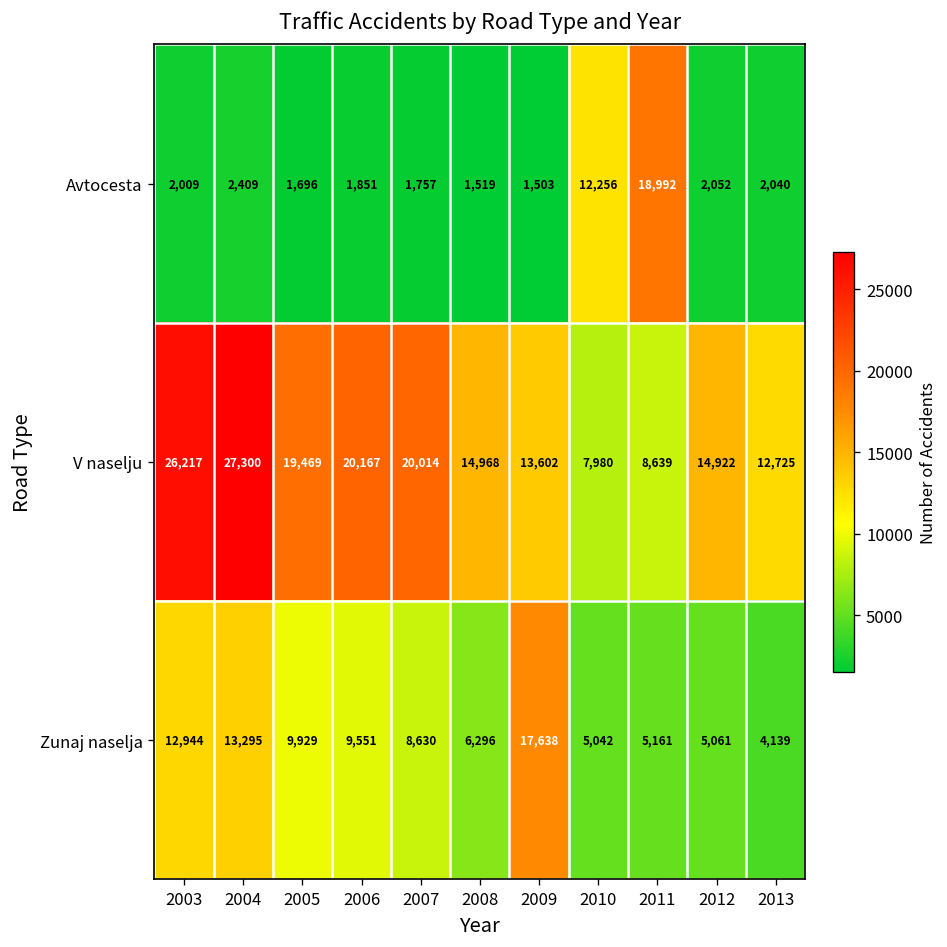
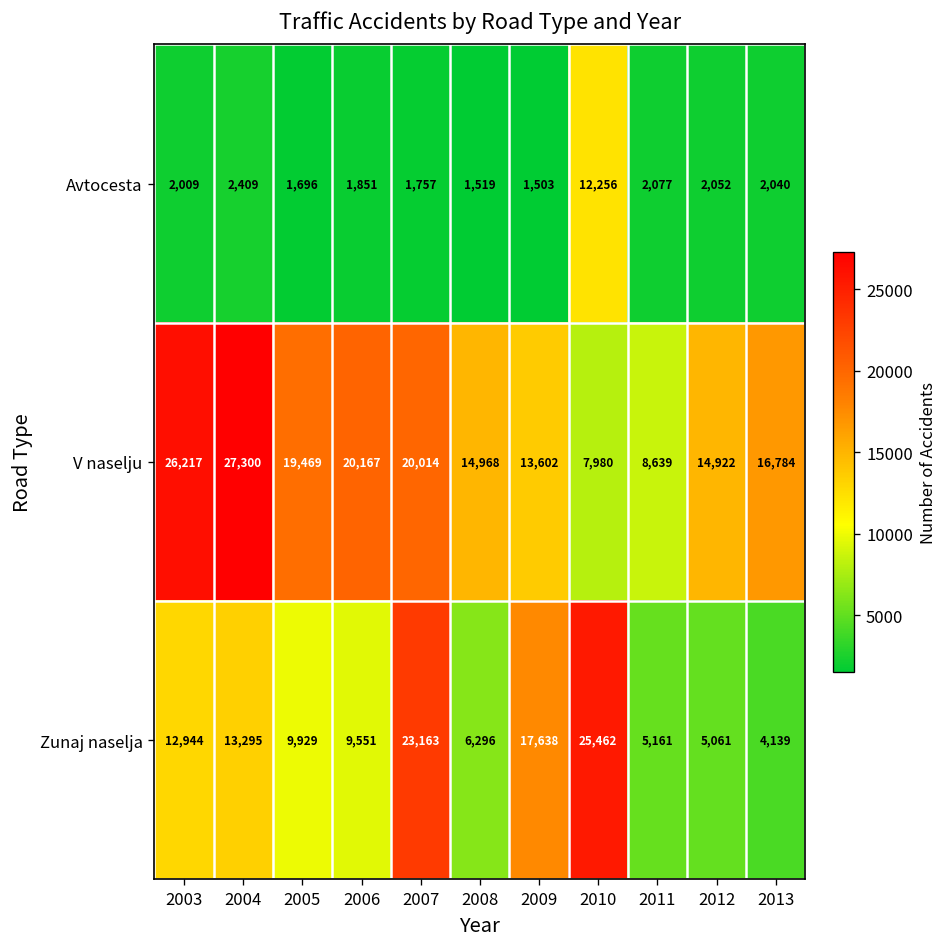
  {
    "Avtocesta": {
      "2003": "2,009",
      "2004": "2,409",
      "2005": "1,696",
      "2006": "1,851",
      "2007": "1,757",
      "2008": "1,519",
      "2009": "1,503",
      "2010": "12,256",
-     "2011": "18,992",
+     "2011": "2,077",
      "2012": "2,052",
      "2013": "2,040"
    },
    "V naselju": {
      "2003": "26,217",
      "2004": "27,300",
      "2005": "19,469",
      "2006": "20,167",
      "2007": "20,014",
      "2008": "14,968",
      "2009": "13,602",
      "2010": "7,980",
      "2011": "8,639",
      "2012": "14,922",
-     "2013": "12,725"
+     "2013": "16,784"
    },
    "Zunaj naselja": {
      "2003": "12,944",
      "2004": "13,295",
      "2005": "9,929",
      "2006": "9,551",
-     "2007": "8,630",
+     "2007": "23,163",
      "2008": "6,296",
      "2009": "17,638",
-     "2010": "5,042",
+     "2010": "25,462",
      "2011": "5,161",
      "2012": "5,061",
      "2013": "4,139"
    }
  }
